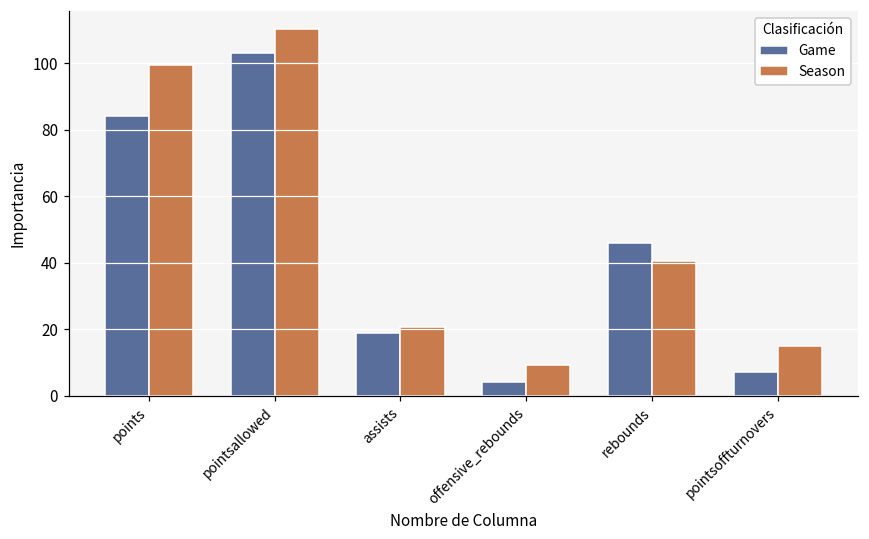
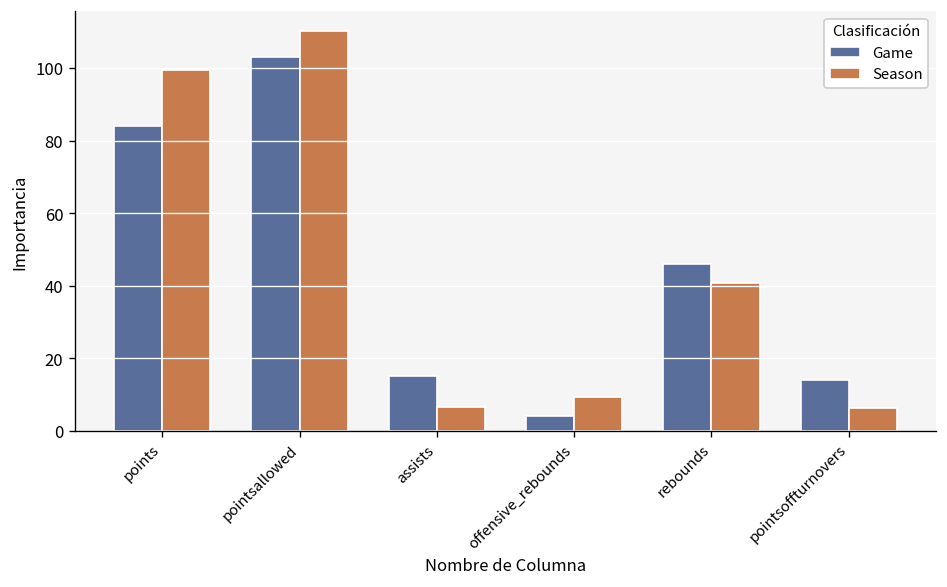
  {
    "Game": {
      "points": 84,
      "pointsallowed": 103,
-     "assists": 19,
+     "assists": 15,
      "offensive_rebounds": 4,
      "rebounds": 46,
-     "pointsoffturnovers": 7
+     "pointsoffturnovers": 14
    },
    "Season": {
      "points": 100,
      "pointsallowed": 110,
-     "assists": 21,
+     "assists": 7,
      "offensive_rebounds": 9,
      "rebounds": 41,
-     "pointsoffturnovers": 15
+     "pointsoffturnovers": 6
    }
  }
